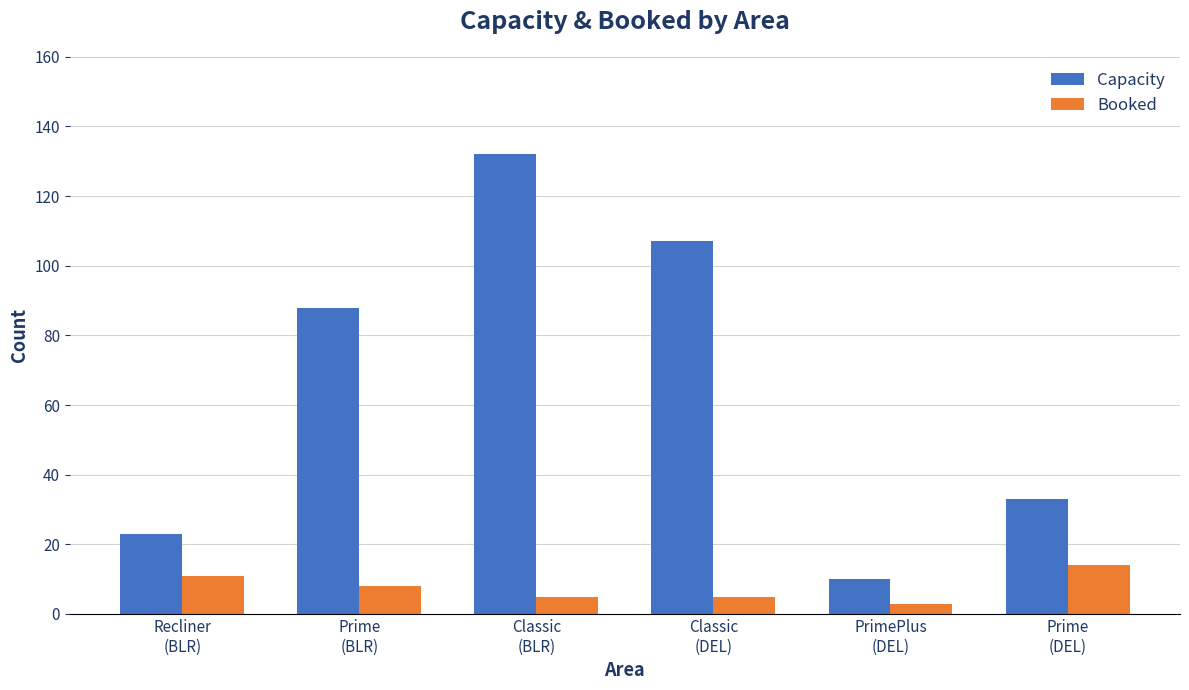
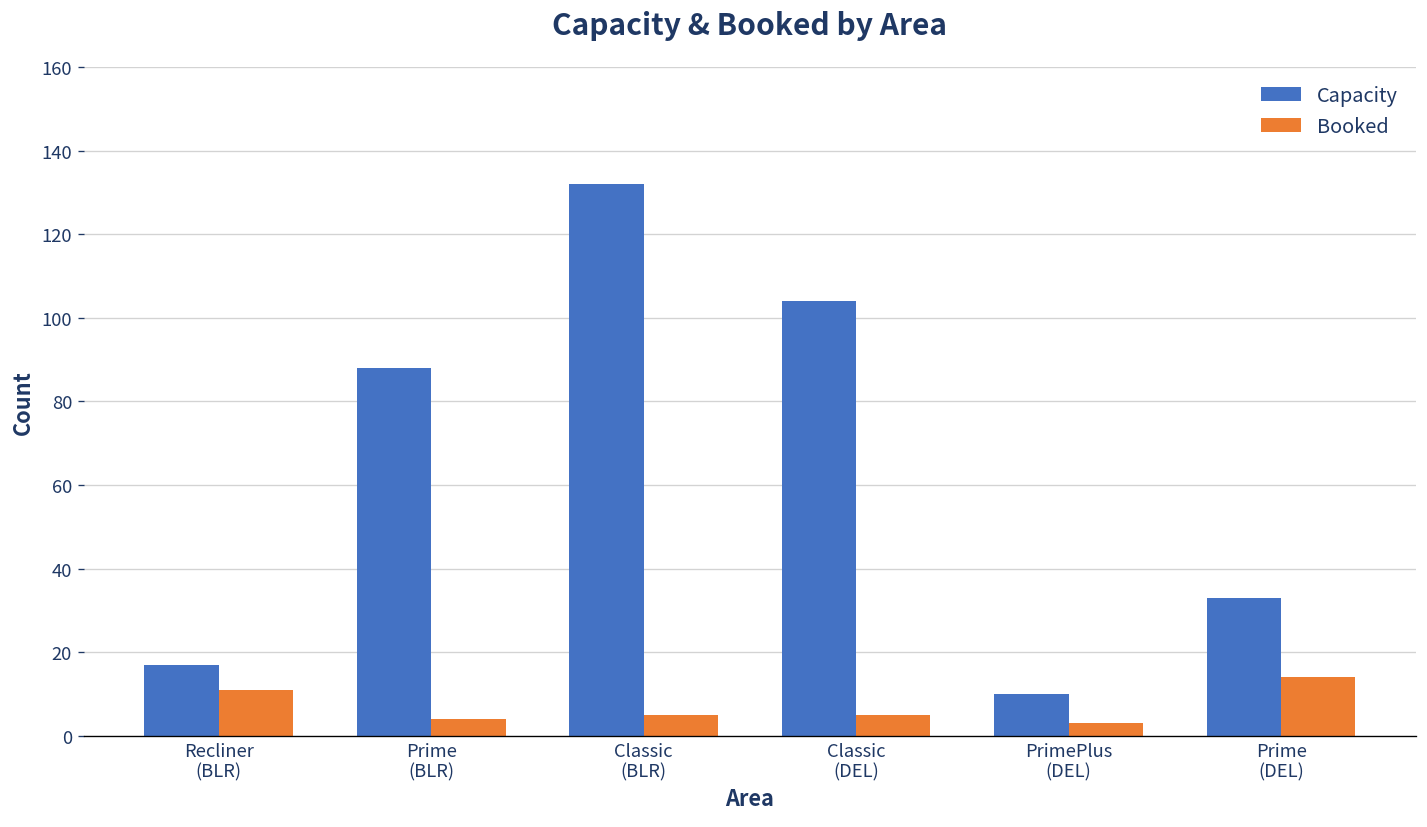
  {
    "Capacity": {
-     "Recliner (BLR)": 23,
+     "Recliner (BLR)": 17,
      "Prime (BLR)": 88,
      "Classic (BLR)": 132,
-     "Classic (DEL)": 107,
+     "Classic (DEL)": 104,
      "PrimePlus (DEL)": 10,
      "Prime (DEL)": 33
    },
    "Booked": {
      "Recliner (BLR)": 11,
-     "Prime (BLR)": 8,
+     "Prime (BLR)": 4,
      "Classic (BLR)": 5,
      "Classic (DEL)": 5,
      "PrimePlus (DEL)": 3,
      "Prime (DEL)": 14
    }
  }
